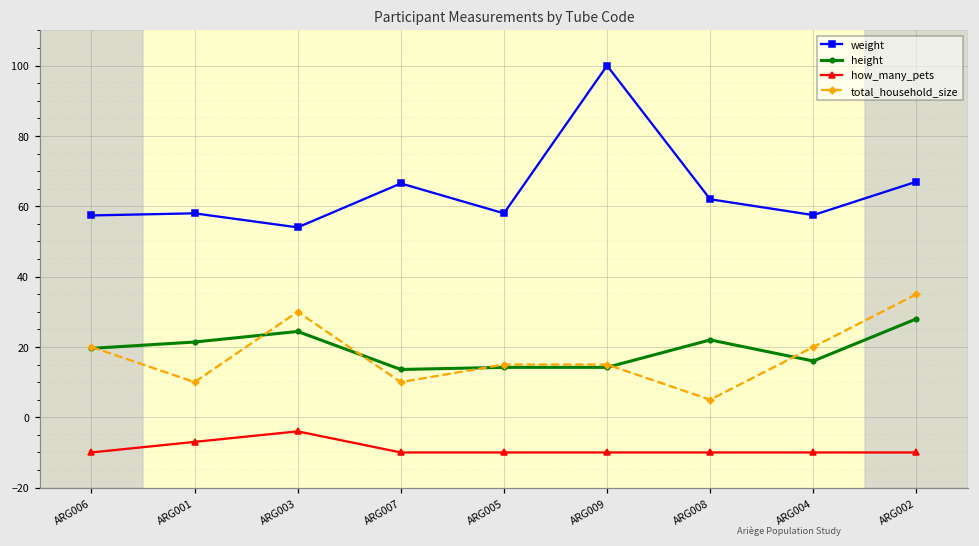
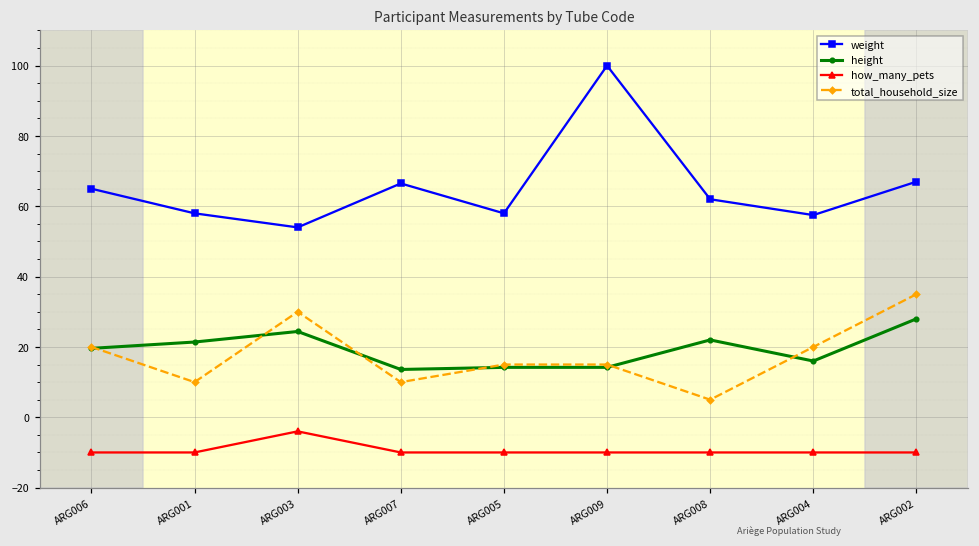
  {
    "weight": {
-     "ARG006": 57,
+     "ARG006": 65,
      "ARG001": 58,
      "ARG003": 54,
      "ARG007": 67,
      "ARG005": 58,
      "ARG009": 100,
      "ARG008": 62,
      "ARG004": 58,
      "ARG002": 67
    },
    "height": {
      "ARG001": 21,
      "ARG003": 24,
      "ARG007": 14,
      "ARG005": 14,
      "ARG009": 14,
      "ARG008": 22,
      "ARG004": 16,
      "ARG002": 28
    },
    "how_many_pets": {
      "ARG006": -10,
-     "ARG001": -7,
+     "ARG001": -10,
      "ARG003": -4,
      "ARG007": -10,
      "ARG005": -10,
      "ARG009": -10,
      "ARG008": -10,
      "ARG004": -10,
      "ARG002": -10
    },
    "total_household_size": {
      "ARG001": 10,
      "ARG003": 30,
      "ARG007": 10,
      "ARG005": 15,
      "ARG009": 15,
      "ARG008": 5,
      "ARG004": 20,
      "ARG002": 35
    }
  }
